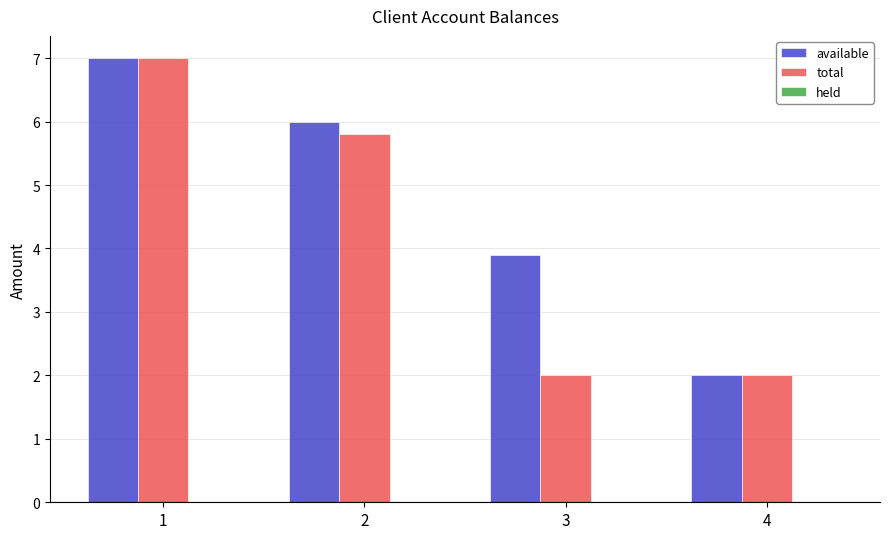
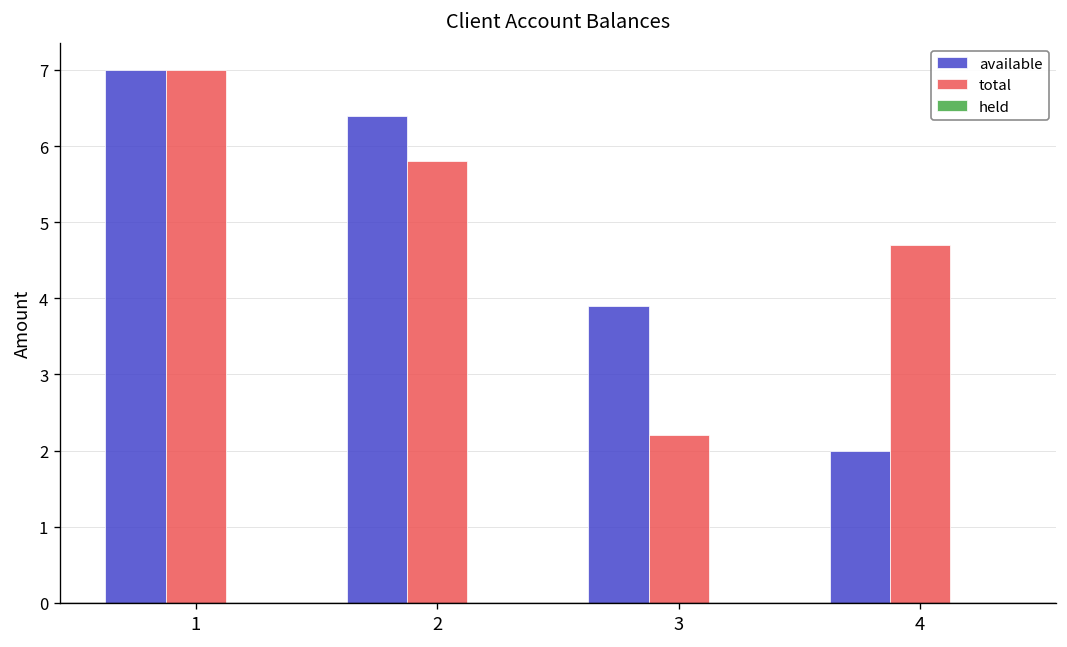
  {
    "available": {
      "1": 7.0,
-     "2": 6.0,
+     "2": 6.4,
      "3": 3.9,
      "4": 2.0
    },
    "total": {
      "1": 7.0,
      "2": 5.8,
-     "3": 2.0,
-     "4": 2.0
+     "3": 2.2,
+     "4": 4.7
    },
    "held": {
      "1": 0.0,
      "2": 0.0,
      "3": 0.0,
      "4": 0.0
    }
  }
